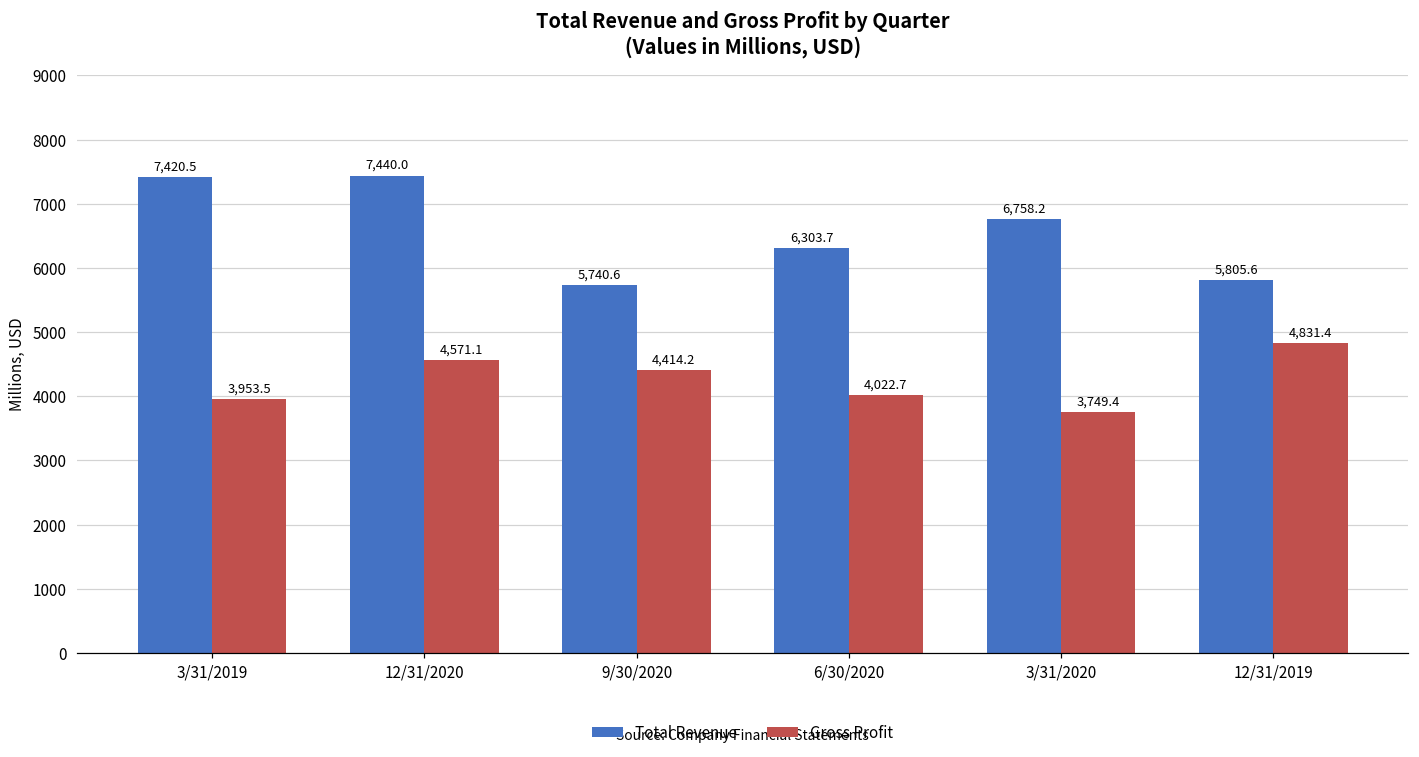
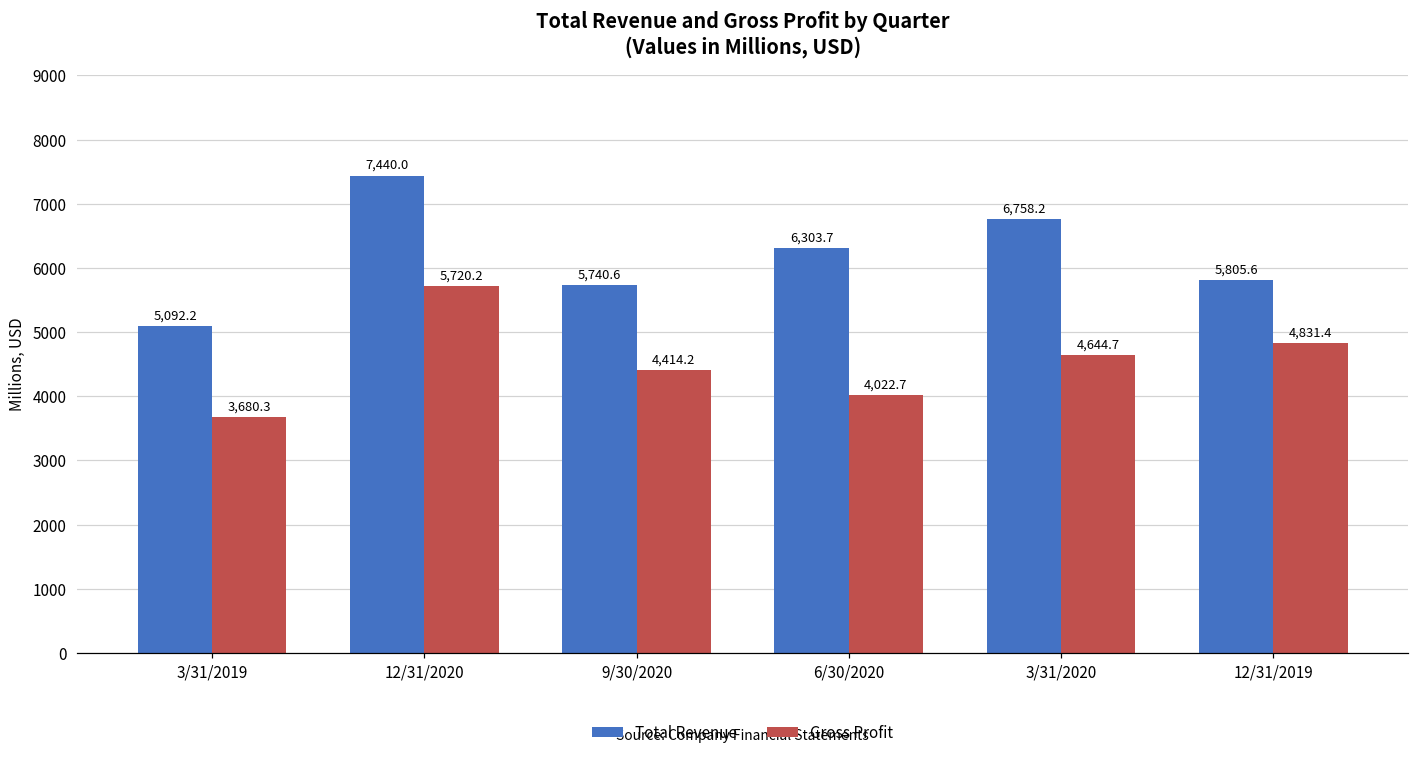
  {
    "Total Revenue": {
-     "3/31/2019": "7,420.5",
+     "3/31/2019": "5,092.2",
      "12/31/2020": "7,440.0",
      "9/30/2020": "5,740.6",
      "6/30/2020": "6,303.7",
      "3/31/2020": "6,758.2",
      "12/31/2019": "5,805.6"
    },
    "Gross Profit": {
-     "3/31/2019": "3,953.5",
-     "12/31/2020": "4,571.1",
+     "3/31/2019": "3,680.3",
+     "12/31/2020": "5,720.2",
      "9/30/2020": "4,414.2",
      "6/30/2020": "4,022.7",
-     "3/31/2020": "3,749.4",
+     "3/31/2020": "4,644.7",
      "12/31/2019": "4,831.4"
    }
  }
